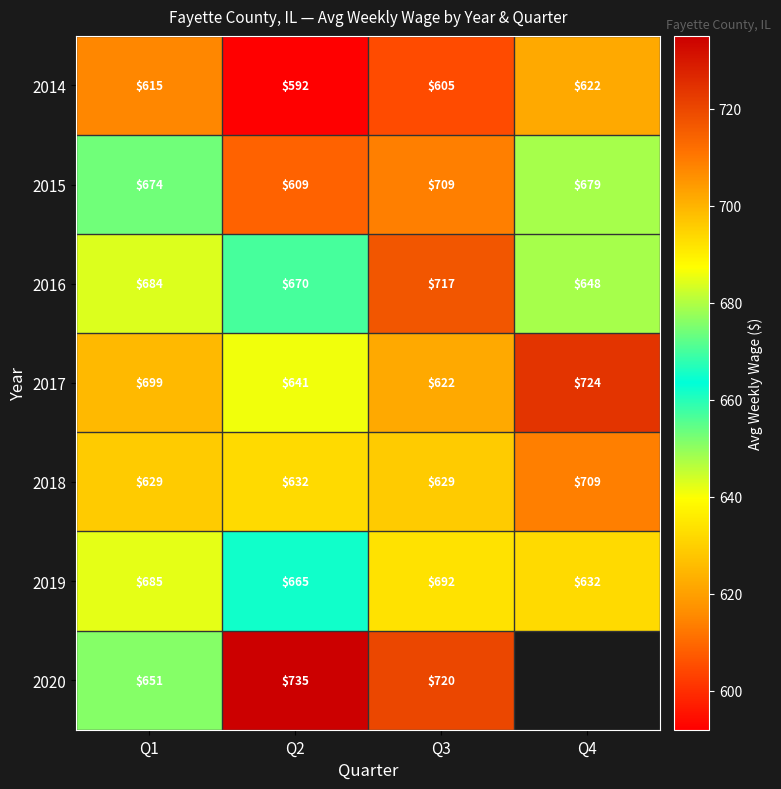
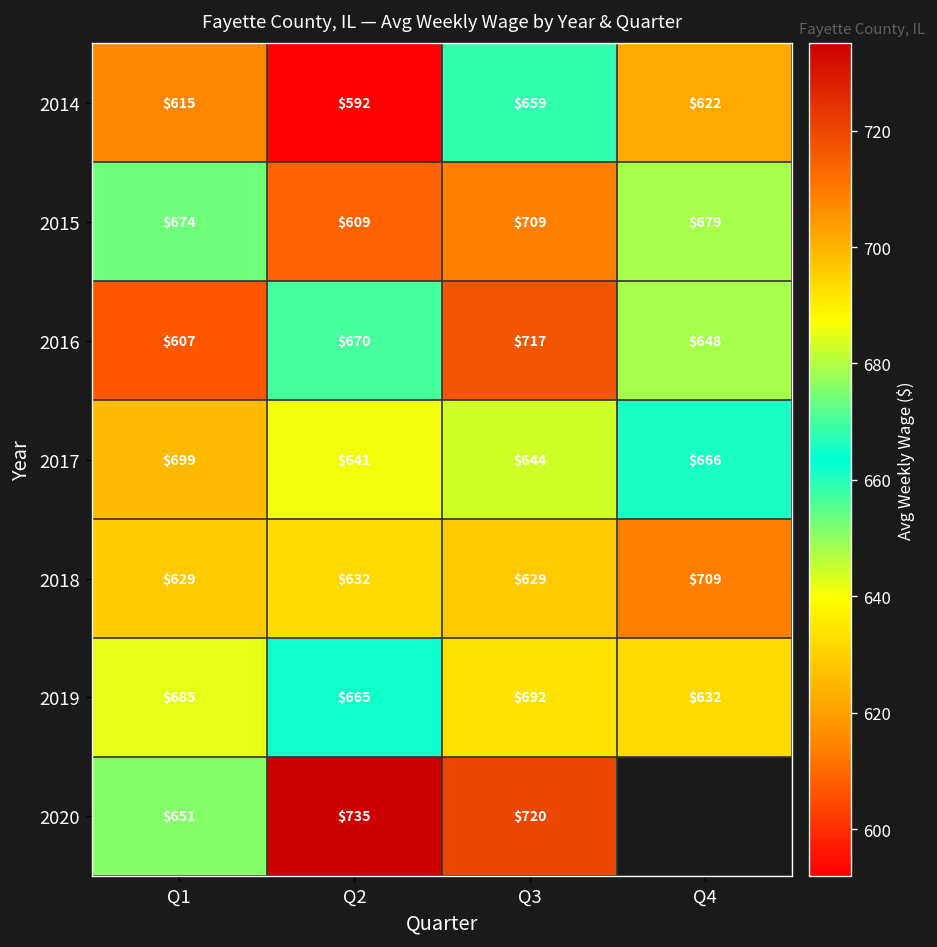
  {
    "2014": {
      "Q1": "$615",
      "Q2": "$592",
-     "Q3": "$605",
+     "Q3": "$659",
      "Q4": "$622"
    },
    "2015": {
      "Q1": "$674",
      "Q2": "$609",
      "Q3": "$709",
      "Q4": "$679"
    },
    "2016": {
-     "Q1": "$684",
+     "Q1": "$607",
      "Q2": "$670",
      "Q3": "$717",
      "Q4": "$648"
    },
    "2017": {
      "Q1": "$699",
      "Q2": "$641",
-     "Q3": "$622",
-     "Q4": "$724"
+     "Q3": "$644",
+     "Q4": "$666"
    },
    "2018": {
      "Q1": "$629",
      "Q2": "$632",
      "Q3": "$629",
      "Q4": "$709"
    },
    "2019": {
      "Q1": "$685",
      "Q2": "$665",
      "Q3": "$692",
      "Q4": "$632"
    },
    "2020": {
      "Q1": "$651",
      "Q2": "$735",
      "Q3": "$720"
    }
  }
